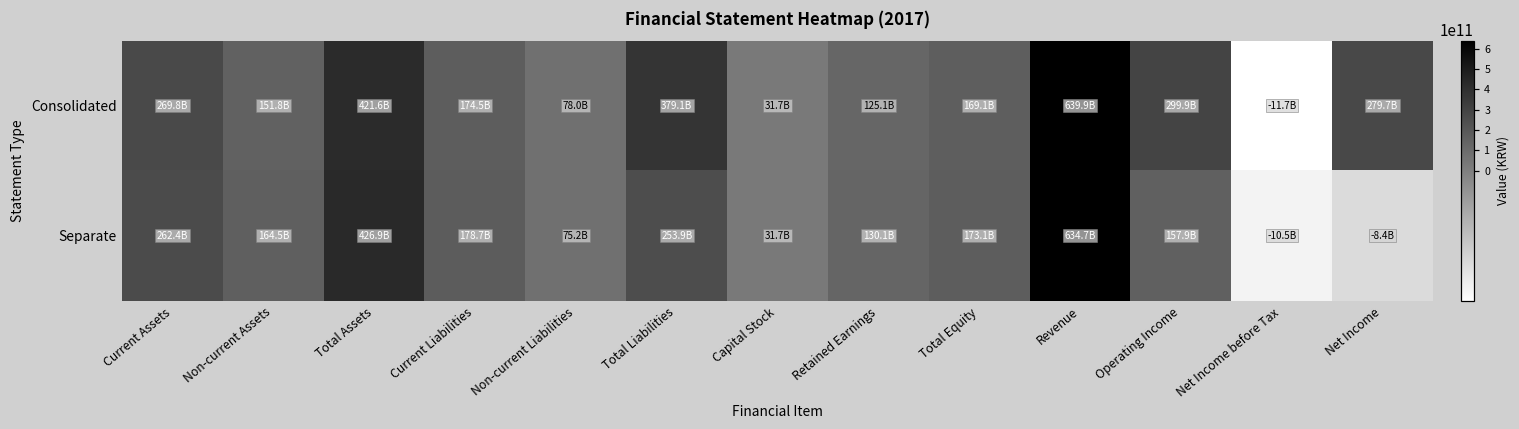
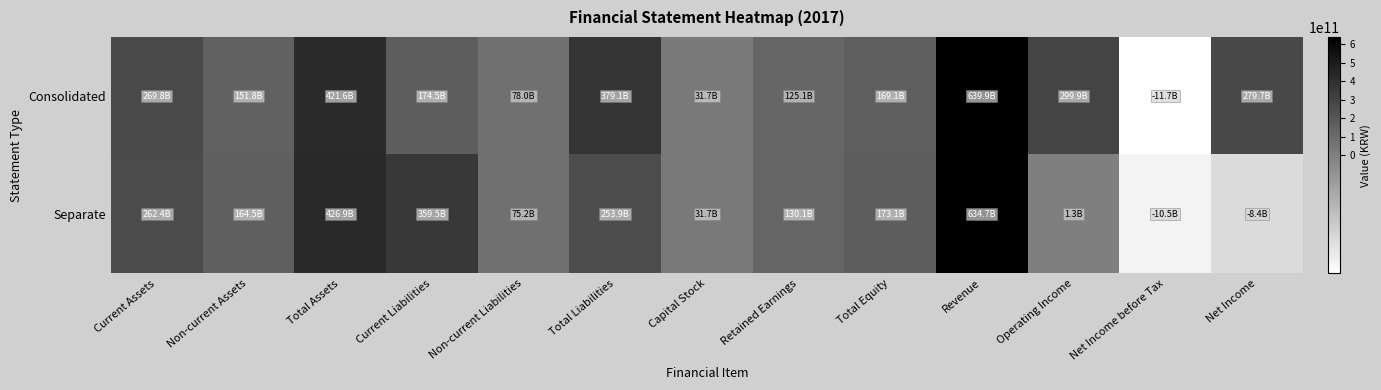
  {
    "Separate": {
-     "Current Liabilities": "178.7B",
-     "Operating Income": "157.9B"
+     "Current Liabilities": "359.5B",
+     "Operating Income": "1.3B"
    }
  }
